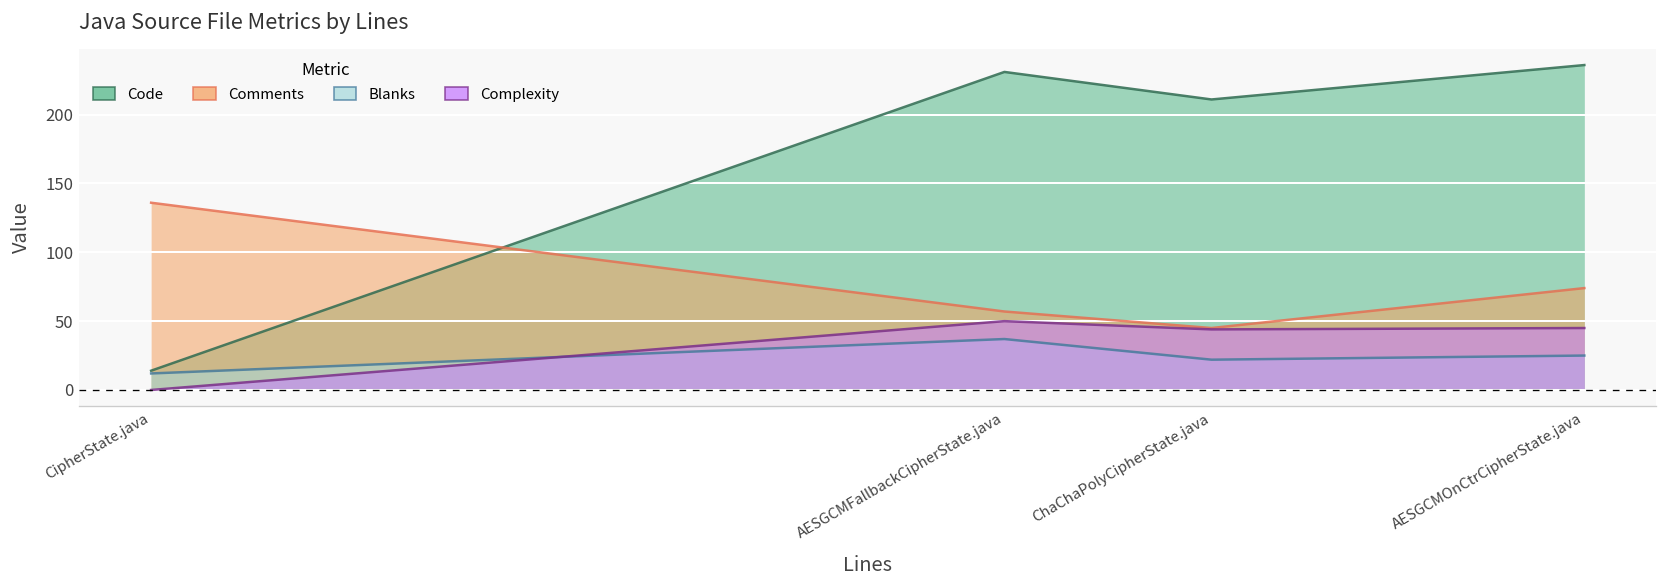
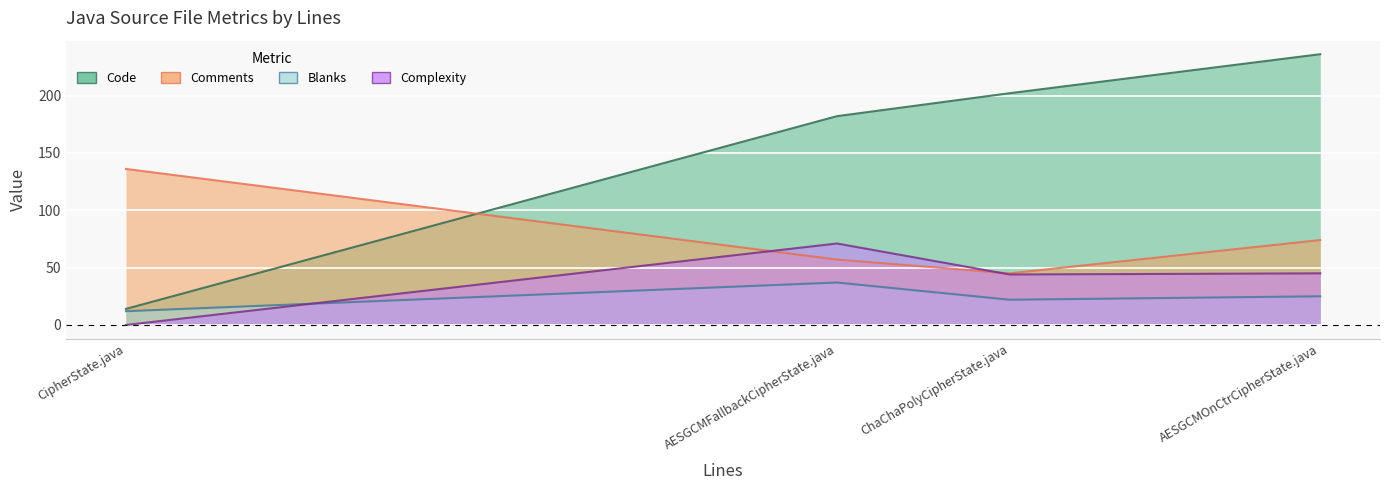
  {
    "Code": {
-     "AESGCMFallbackCipherState.java": 231,
-     "ChaChaPolyCipherState.java": 211,
+     "AESGCMFallbackCipherState.java": 182,
+     "ChaChaPolyCipherState.java": 202,
      "AESGCMOnCtrCipherState.java": 236
    },
    "Comments": {
      "CipherState.java": 136,
      "AESGCMFallbackCipherState.java": 57,
      "AESGCMOnCtrCipherState.java": 74
    },
    "Blanks": {
      "AESGCMFallbackCipherState.java": 37,
      "ChaChaPolyCipherState.java": 22,
      "AESGCMOnCtrCipherState.java": 25
    },
    "Complexity": {
      "CipherState.java": 0,
-     "AESGCMFallbackCipherState.java": 50,
+     "AESGCMFallbackCipherState.java": 71,
      "AESGCMOnCtrCipherState.java": 45
    }
  }
